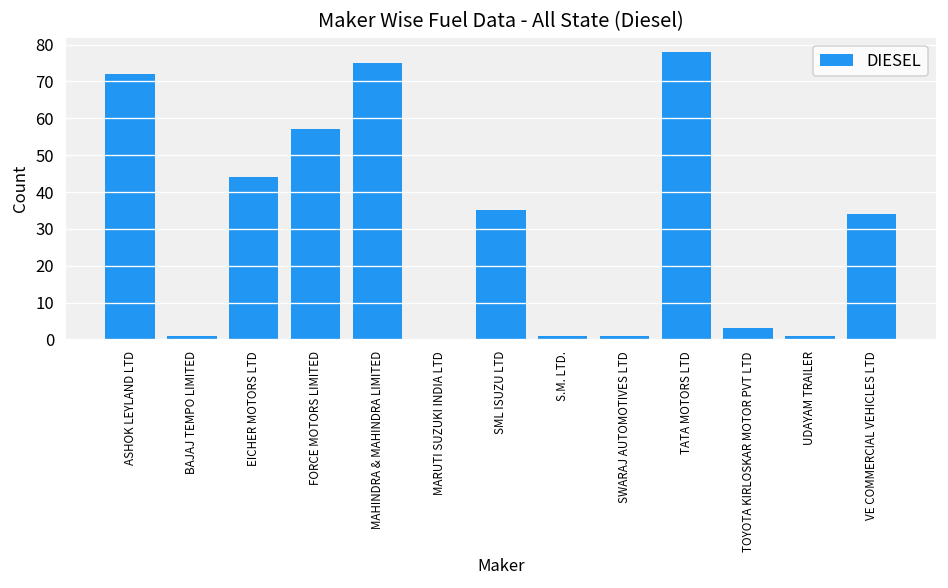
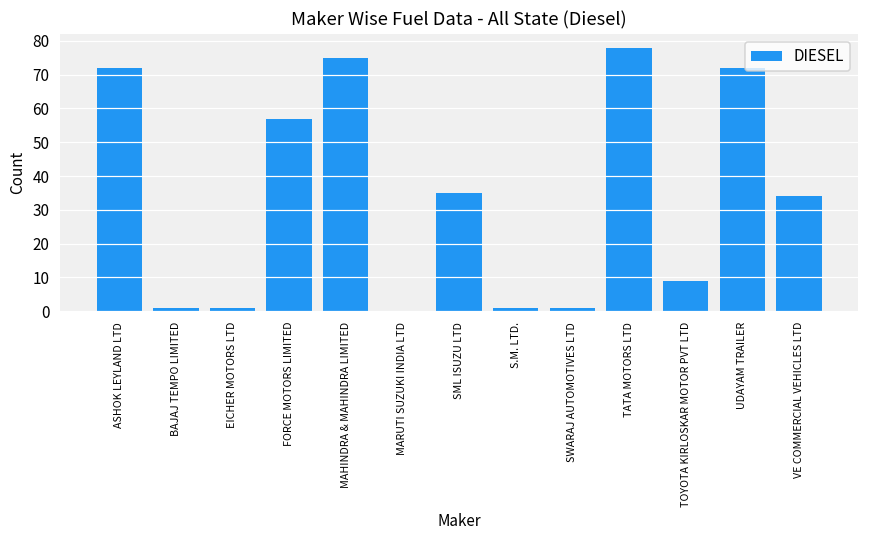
  {
    "ASHOK LEYLAND LTD": 72,
    "BAJAJ TEMPO LIMITED": 1,
-   "EICHER MOTORS LTD": 44,
+   "EICHER MOTORS LTD": 1,
    "FORCE MOTORS LIMITED": 57,
    "MAHINDRA & MAHINDRA LIMITED": 75,
    "MARUTI SUZUKI INDIA LTD": 0,
    "SML ISUZU LTD": 35,
    "S.M. LTD.": 1,
    "SWARAJ AUTOMOTIVES LTD": 1,
    "TATA MOTORS LTD": 78,
-   "TOYOTA KIRLOSKAR MOTOR PVT LTD": 3,
-   "UDAYAM TRAILER": 1,
+   "TOYOTA KIRLOSKAR MOTOR PVT LTD": 9,
+   "UDAYAM TRAILER": 72,
    "VE COMMERCIAL VEHICLES LTD": 34
  }
